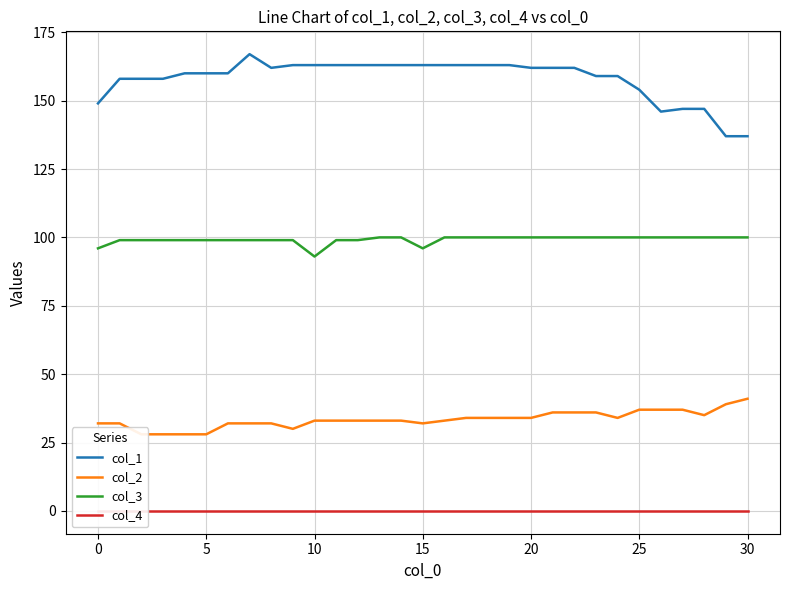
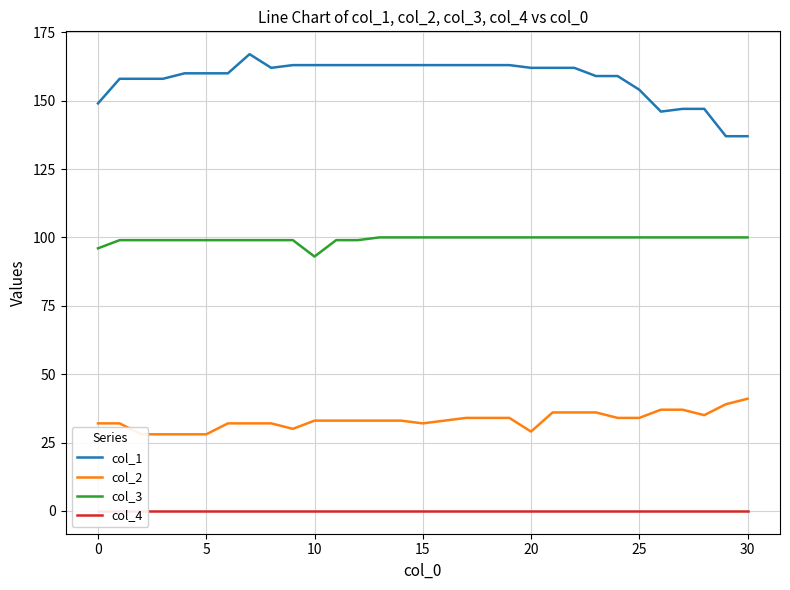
  {
    "col_1": {
      "0": 149,
      "5": 160,
      "10": 163,
      "15": 163,
      "20": 162,
      "25": 154,
      "30": 137
    },
    "col_2": {
      "0": 32,
      "5": 28,
      "10": 33,
      "15": 32,
-     "20": 34,
-     "25": 37,
+     "20": 29,
+     "25": 34,
      "30": 41
    },
    "col_3": {
      "0": 96,
      "5": 99,
      "10": 93,
-     "15": 96,
+     "15": 100,
      "20": 100,
      "25": 100,
      "30": 100
    },
    "col_4": {
      "5": 0,
      "10": 0,
      "15": 0,
      "20": 0,
      "25": 0,
      "30": 0
    }
  }
